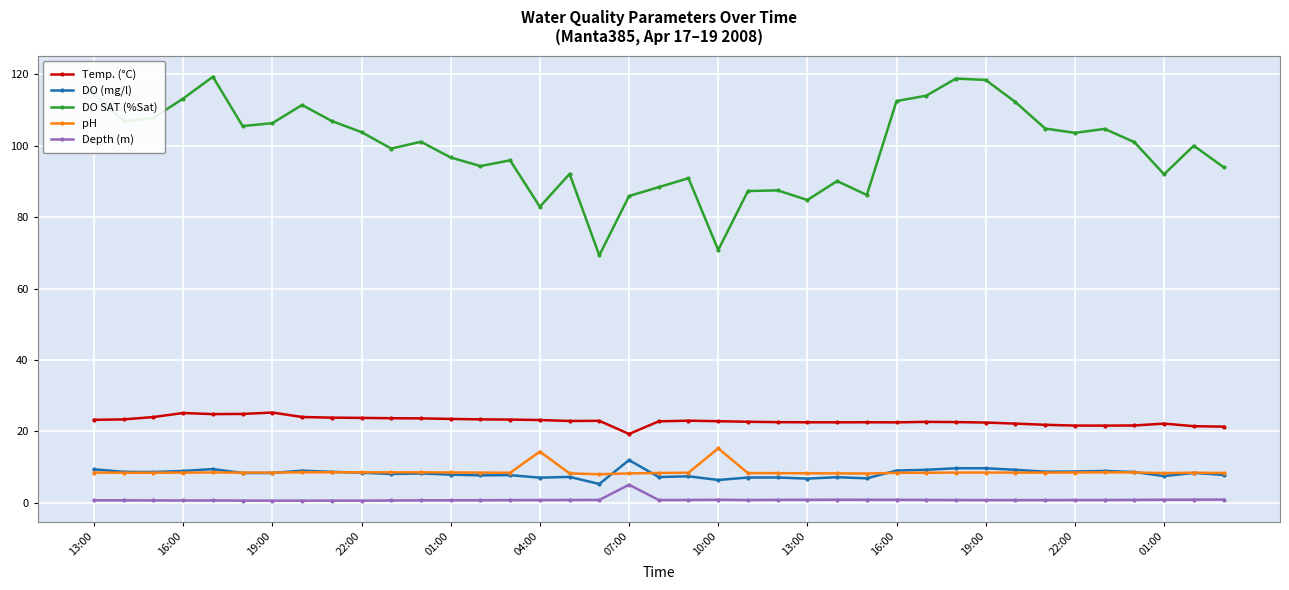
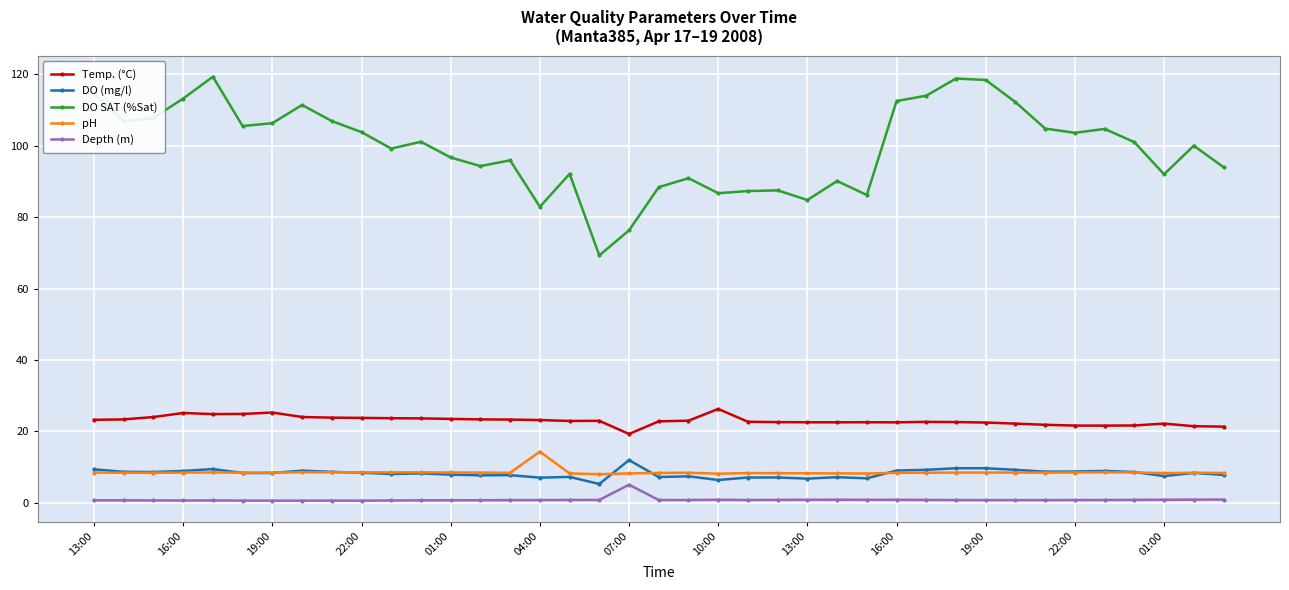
  {
    "Temp. (°C)": {
      "04:00": 23,
      "07:00": 19,
-     "10:00": 23
+     "10:00": 26
    },
    "DO (mg/l)": {
      "04:00": 7,
      "07:00": 12,
      "10:00": 6
    },
    "DO SAT (%Sat)": {
      "04:00": 83,
-     "07:00": 86,
-     "10:00": 71
+     "07:00": 76,
+     "10:00": 87
    },
    "pH": {
      "04:00": 14,
      "07:00": 8,
-     "10:00": 15
+     "10:00": 8
    },
    "Depth (m)": {
      "04:00": 1,
      "07:00": 5,
      "10:00": 1
    }
  }
